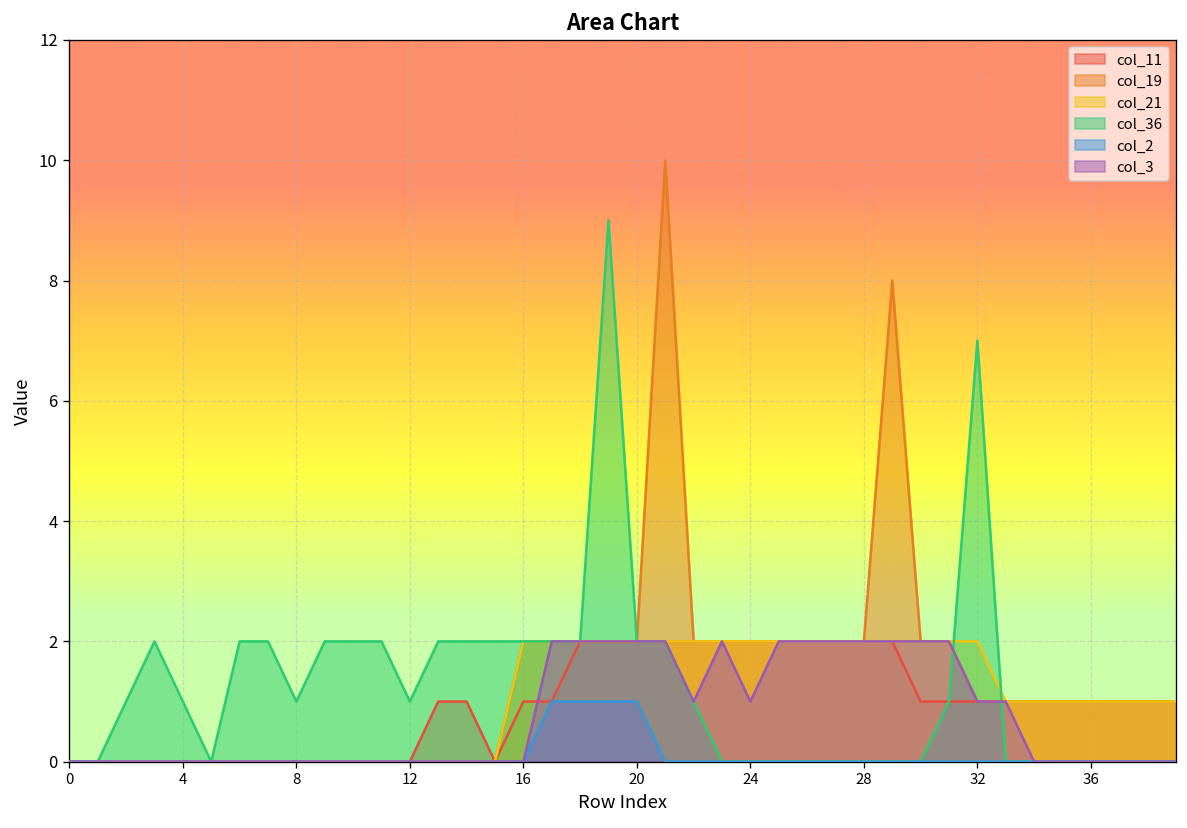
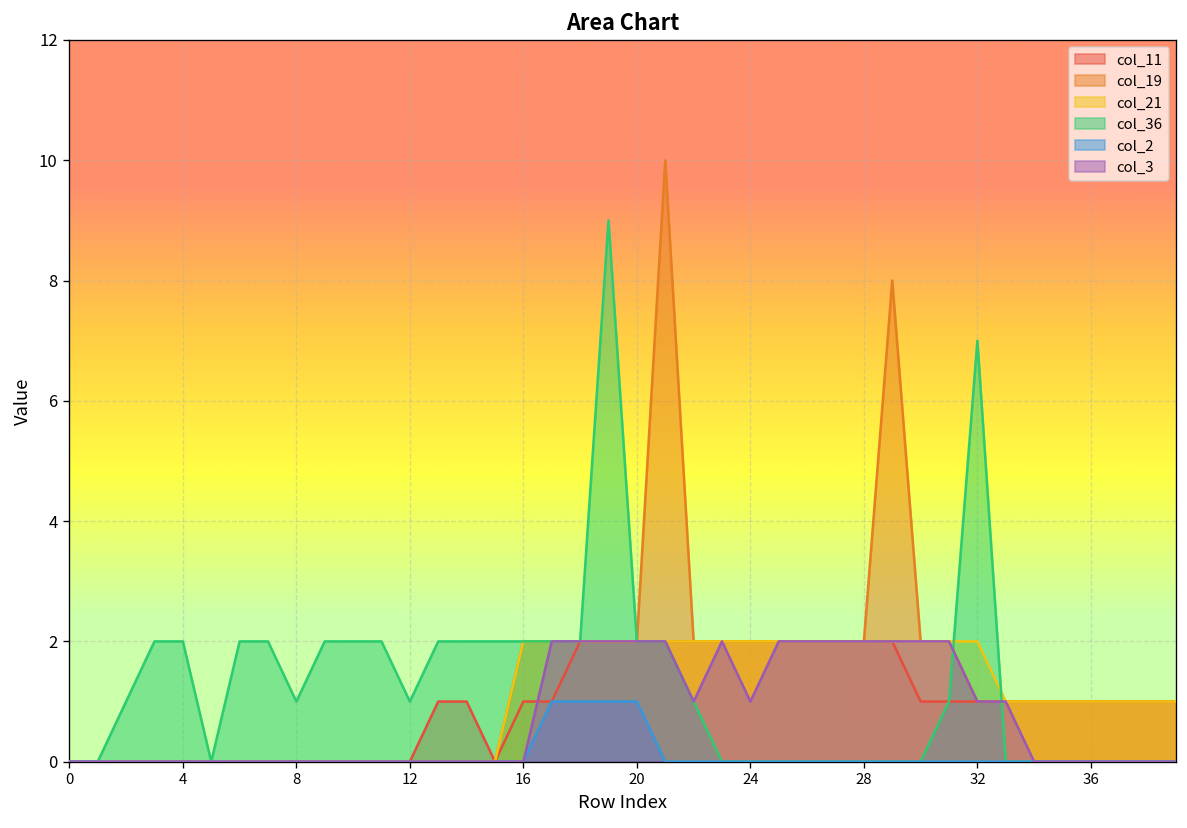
  {
    "col_36": {
-     "4": 1,
+     "4": 2,
      "8": 1,
      "12": 1,
      "32": 7
    },
    "col_2": {
      "20": 1,
      "32": 0
    },
    "col_3": {
      "24": 1
    }
  }
